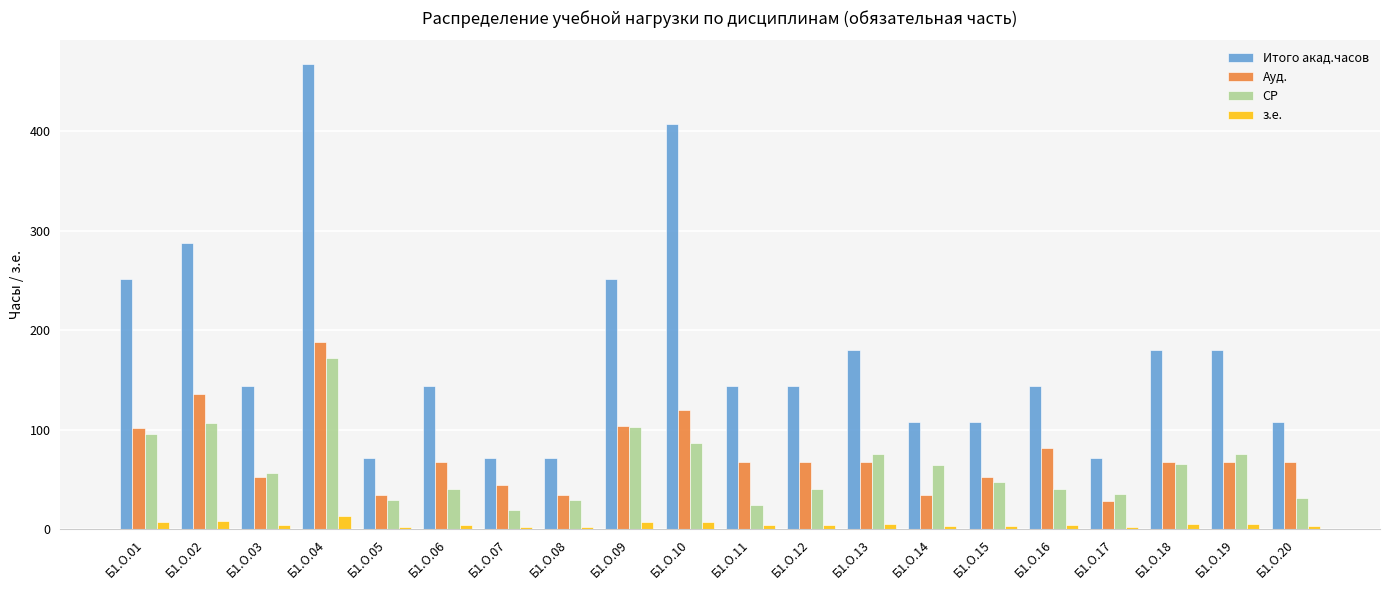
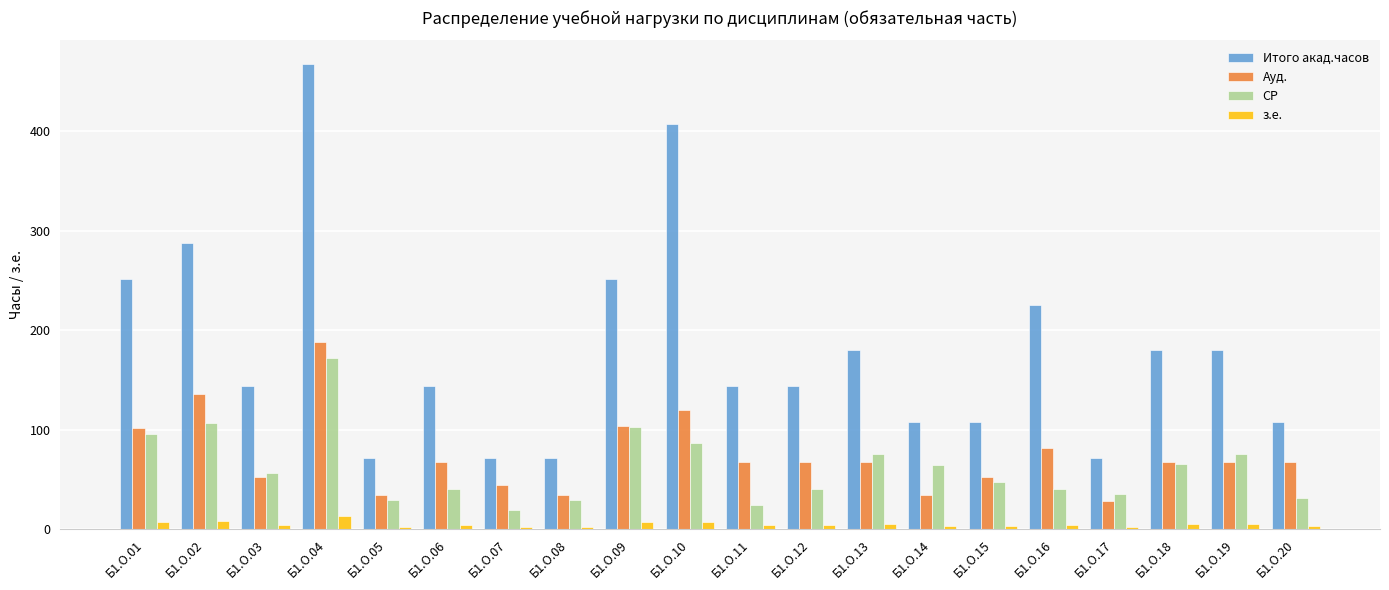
  {
    "Итого акад.часов": {
      "Б1.О.01": 250,
      "Б1.О.02": 290,
      "Б1.О.03": 140,
      "Б1.О.04": 470,
      "Б1.О.05": 70,
      "Б1.О.06": 140,
      "Б1.О.07": 70,
      "Б1.О.08": 70,
      "Б1.О.09": 250,
      "Б1.О.10": 410,
      "Б1.О.11": 140,
      "Б1.О.12": 140,
      "Б1.О.13": 180,
      "Б1.О.14": 110,
      "Б1.О.15": 110,
-     "Б1.О.16": 140,
+     "Б1.О.16": 230,
      "Б1.О.17": 70,
      "Б1.О.18": 180,
      "Б1.О.19": 180,
      "Б1.О.20": 110
    },
    "Ауд.": {
      "Б1.О.01": 100,
      "Б1.О.02": 140,
      "Б1.О.03": 50,
      "Б1.О.04": 190,
      "Б1.О.05": 30,
      "Б1.О.06": 70,
      "Б1.О.07": 40,
      "Б1.О.08": 30,
      "Б1.О.09": 100,
      "Б1.О.10": 120,
      "Б1.О.11": 70,
      "Б1.О.12": 70,
      "Б1.О.13": 70,
      "Б1.О.14": 30,
      "Б1.О.15": 50,
      "Б1.О.16": 80,
      "Б1.О.17": 30,
      "Б1.О.18": 70,
      "Б1.О.19": 70,
      "Б1.О.20": 70
    },
    "СР": {
      "Б1.О.01": 100,
      "Б1.О.02": 110,
      "Б1.О.03": 60,
      "Б1.О.04": 170,
      "Б1.О.05": 30,
      "Б1.О.06": 40,
      "Б1.О.07": 20,
      "Б1.О.08": 30,
      "Б1.О.09": 100,
      "Б1.О.10": 90,
      "Б1.О.11": 20,
      "Б1.О.12": 40,
      "Б1.О.13": 80,
      "Б1.О.14": 70,
      "Б1.О.15": 50,
      "Б1.О.16": 40,
      "Б1.О.17": 40,
      "Б1.О.18": 70,
      "Б1.О.19": 80,
      "Б1.О.20": 30
    },
    "з.е.": {
      "Б1.О.01": 10,
      "Б1.О.02": 10,
      "Б1.О.03": 0,
      "Б1.О.04": 10,
      "Б1.О.06": 0,
      "Б1.О.09": 10,
      "Б1.О.10": 10,
      "Б1.О.11": 0,
      "Б1.О.12": 0,
      "Б1.О.13": 10,
      "Б1.О.14": 0,
      "Б1.О.15": 0,
      "Б1.О.16": 0,
      "Б1.О.18": 10,
      "Б1.О.19": 10,
      "Б1.О.20": 0
    }
  }
